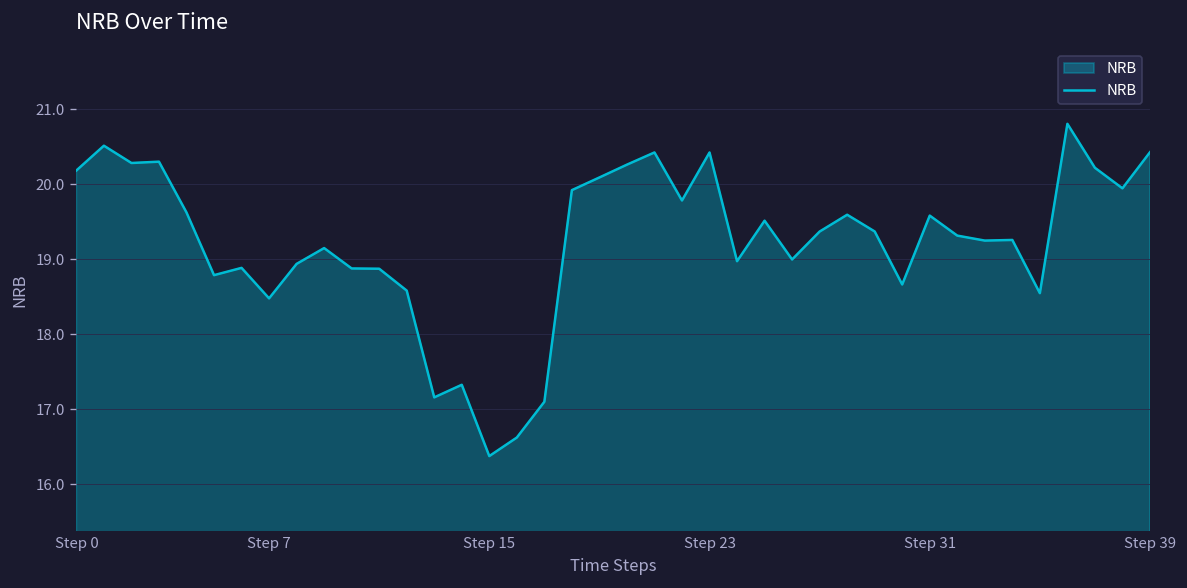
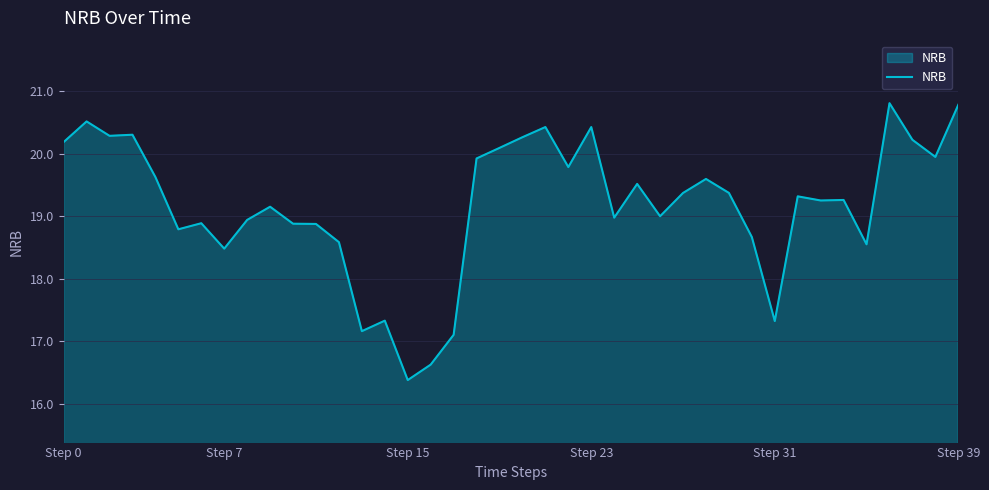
  {
    "Step 0": 20.2,
    "Step 7": 18.5,
    "Step 15": 16.4,
    "Step 23": 20.4,
-   "Step 31": 19.6,
-   "Step 39": 20.4
+   "Step 31": 17.3,
+   "Step 39": 20.8
  }
